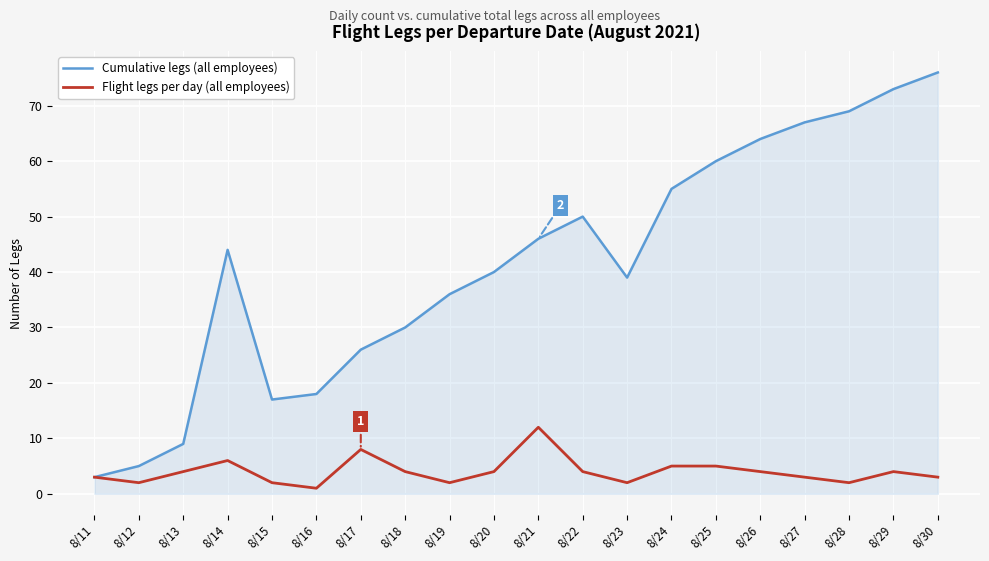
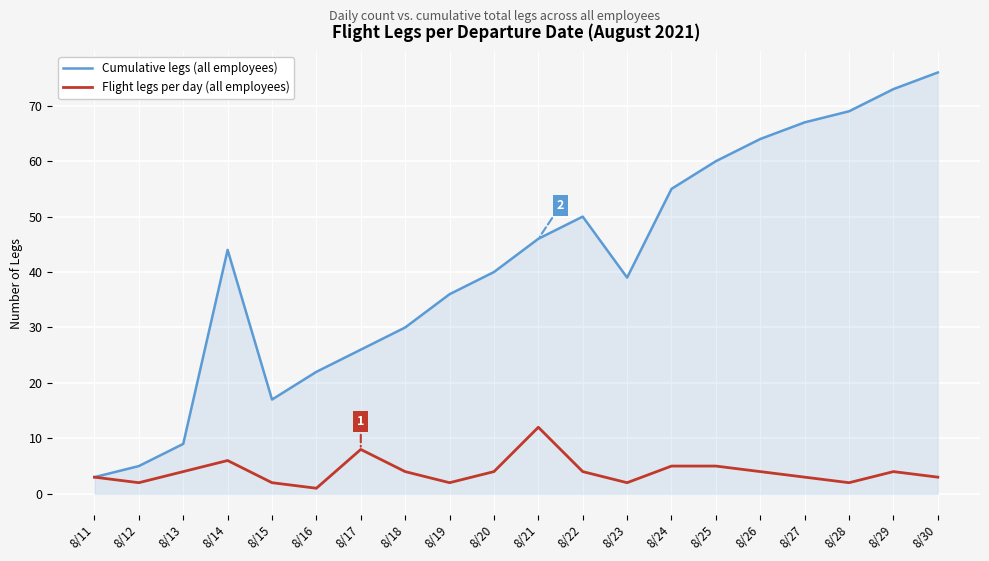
  {
    "Cumulative legs (all employees)": {
      "8/12": 5,
      "8/13": 9,
      "8/14": 44,
      "8/15": 17,
-     "8/16": 18,
+     "8/16": 22,
      "8/17": 26,
      "8/18": 30,
      "8/19": 36,
      "8/20": 40,
      "8/21": 46,
      "8/22": 50,
      "8/23": 39,
      "8/24": 55,
      "8/25": 60,
      "8/26": 64,
      "8/27": 67,
      "8/28": 69,
      "8/29": 73,
      "8/30": 76
    },
    "Flight legs per day (all employees)": {
      "8/12": 2,
      "8/13": 4,
      "8/14": 6,
      "8/15": 2,
      "8/16": 1,
      "8/18": 4,
      "8/19": 2,
      "8/20": 4,
      "8/21": 12,
      "8/22": 4,
      "8/23": 2,
      "8/24": 5,
      "8/25": 5,
      "8/26": 4,
      "8/27": 3,
      "8/28": 2,
      "8/29": 4,
      "8/30": 3
    }
  }
